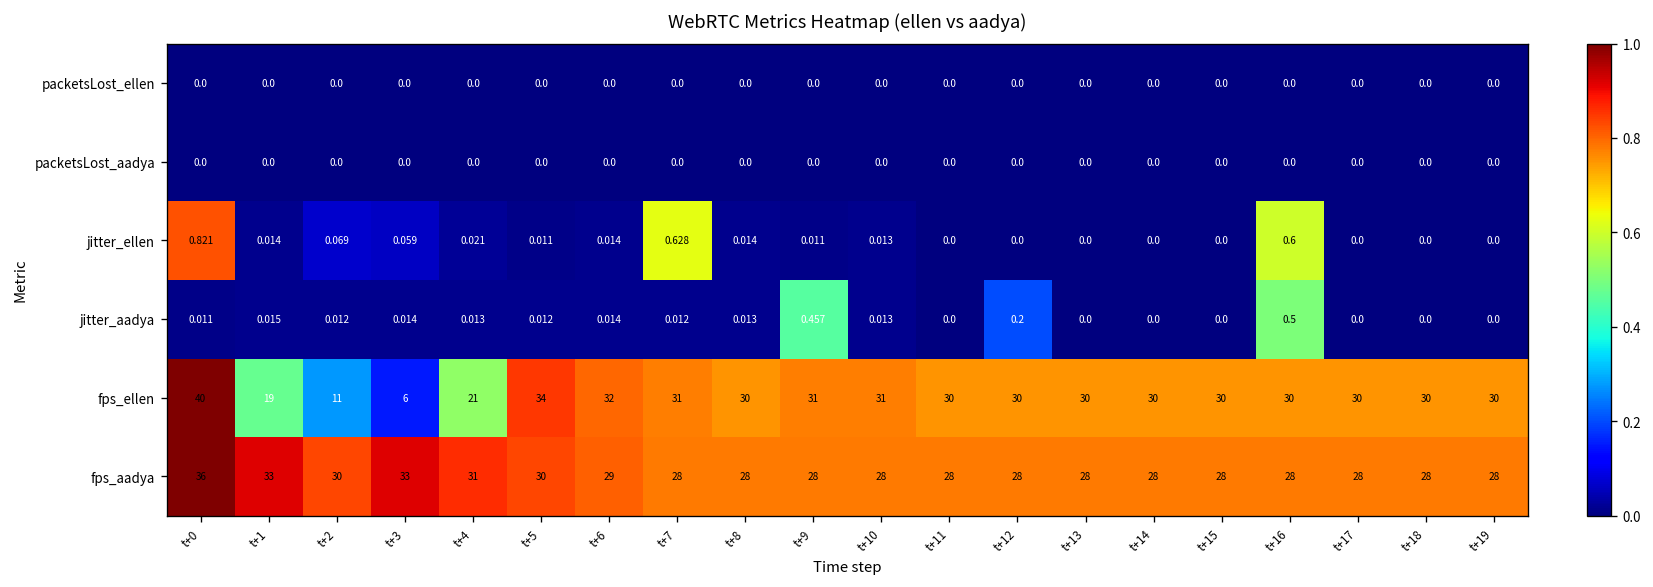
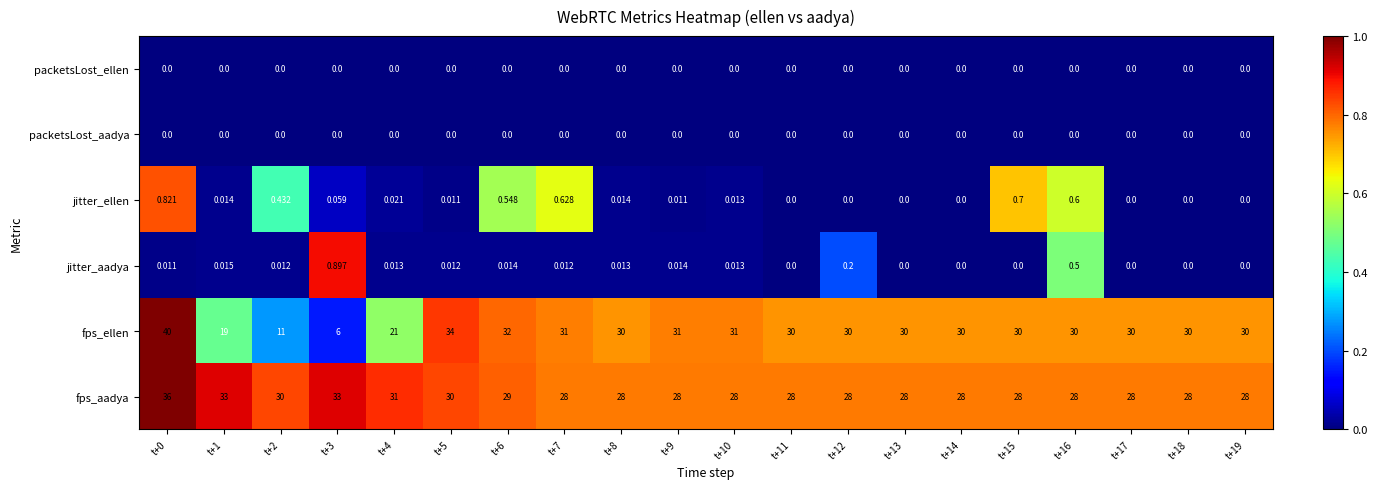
  {
    "packetsLost_ellen": {
      "t+0": 0.0,
      "t+1": 0.0,
      "t+2": 0.0,
      "t+3": 0.0,
      "t+4": 0.0,
      "t+5": 0.0,
      "t+6": 0.0,
      "t+7": 0.0,
      "t+8": 0.0,
      "t+9": 0.0,
      "t+10": 0.0,
      "t+11": 0.0,
      "t+12": 0.0,
      "t+13": 0.0,
      "t+14": 0.0,
      "t+15": 0.0,
      "t+16": 0.0,
      "t+17": 0.0,
      "t+18": 0.0,
      "t+19": 0.0
    },
    "packetsLost_aadya": {
      "t+0": 0.0,
      "t+1": 0.0,
      "t+2": 0.0,
      "t+3": 0.0,
      "t+4": 0.0,
      "t+5": 0.0,
      "t+6": 0.0,
      "t+7": 0.0,
      "t+8": 0.0,
      "t+9": 0.0,
      "t+10": 0.0,
      "t+11": 0.0,
      "t+12": 0.0,
      "t+13": 0.0,
      "t+14": 0.0,
      "t+15": 0.0,
      "t+16": 0.0,
      "t+17": 0.0,
      "t+18": 0.0,
      "t+19": 0.0
    },
    "jitter_ellen": {
      "t+0": 0.821,
      "t+1": 0.014,
-     "t+2": 0.069,
+     "t+2": 0.432,
      "t+3": 0.059,
      "t+4": 0.021,
      "t+5": 0.011,
-     "t+6": 0.014,
+     "t+6": 0.548,
      "t+7": 0.628,
      "t+8": 0.014,
      "t+9": 0.011,
      "t+10": 0.013,
      "t+11": 0.0,
      "t+12": 0.0,
      "t+13": 0.0,
      "t+14": 0.0,
-     "t+15": 0.0,
+     "t+15": 0.7,
      "t+16": 0.6,
      "t+17": 0.0,
      "t+18": 0.0,
      "t+19": 0.0
    },
    "jitter_aadya": {
      "t+0": 0.011,
      "t+1": 0.015,
      "t+2": 0.012,
-     "t+3": 0.014,
+     "t+3": 0.897,
      "t+4": 0.013,
      "t+5": 0.012,
      "t+6": 0.014,
      "t+7": 0.012,
      "t+8": 0.013,
-     "t+9": 0.457,
+     "t+9": 0.014,
      "t+10": 0.013,
      "t+11": 0.0,
      "t+12": 0.2,
      "t+13": 0.0,
      "t+14": 0.0,
      "t+15": 0.0,
      "t+16": 0.5,
      "t+17": 0.0,
      "t+18": 0.0,
      "t+19": 0.0
    },
    "fps_ellen": {
      "t+0": 40,
      "t+1": 19,
      "t+2": 11,
      "t+3": 6,
      "t+4": 21,
      "t+5": 34,
      "t+6": 32,
      "t+7": 31,
      "t+8": 30,
      "t+9": 31,
      "t+10": 31,
      "t+11": 30,
      "t+12": 30,
      "t+13": 30,
      "t+14": 30,
      "t+15": 30,
      "t+16": 30,
      "t+17": 30,
      "t+18": 30,
      "t+19": 30
    },
    "fps_aadya": {
      "t+0": 36,
      "t+1": 33,
      "t+2": 30,
      "t+3": 33,
      "t+4": 31,
      "t+5": 30,
      "t+6": 29,
      "t+7": 28,
      "t+8": 28,
      "t+9": 28,
      "t+10": 28,
      "t+11": 28,
      "t+12": 28,
      "t+13": 28,
      "t+14": 28,
      "t+15": 28,
      "t+16": 28,
      "t+17": 28,
      "t+18": 28,
      "t+19": 28
    }
  }
